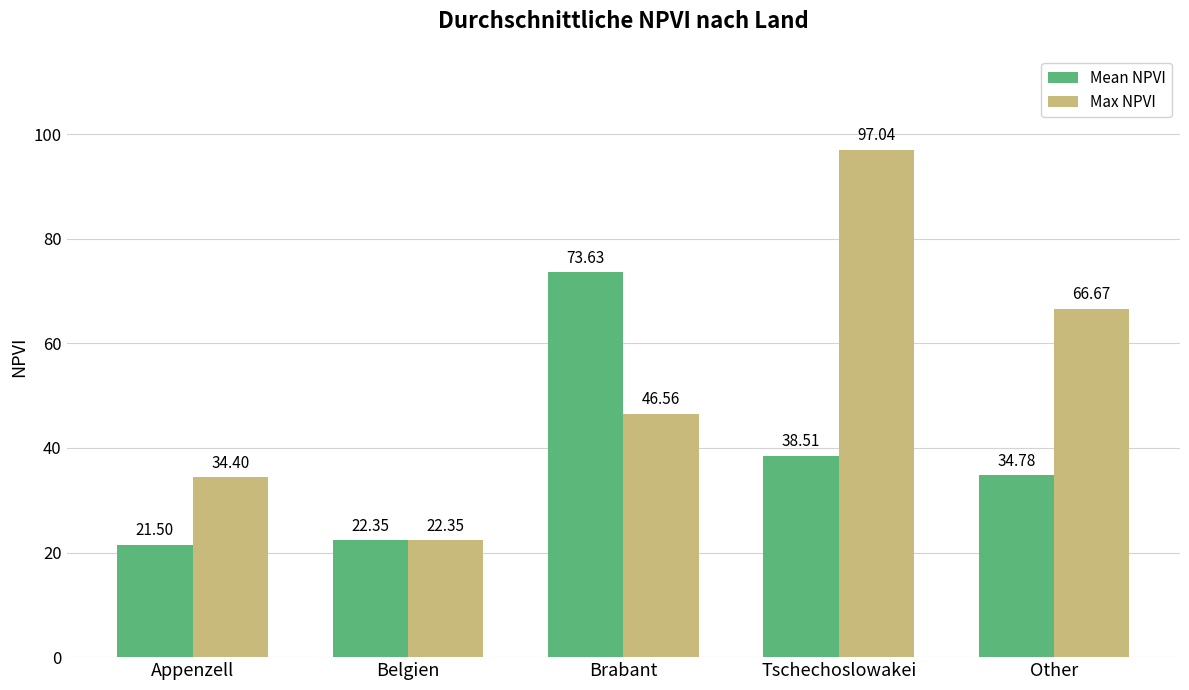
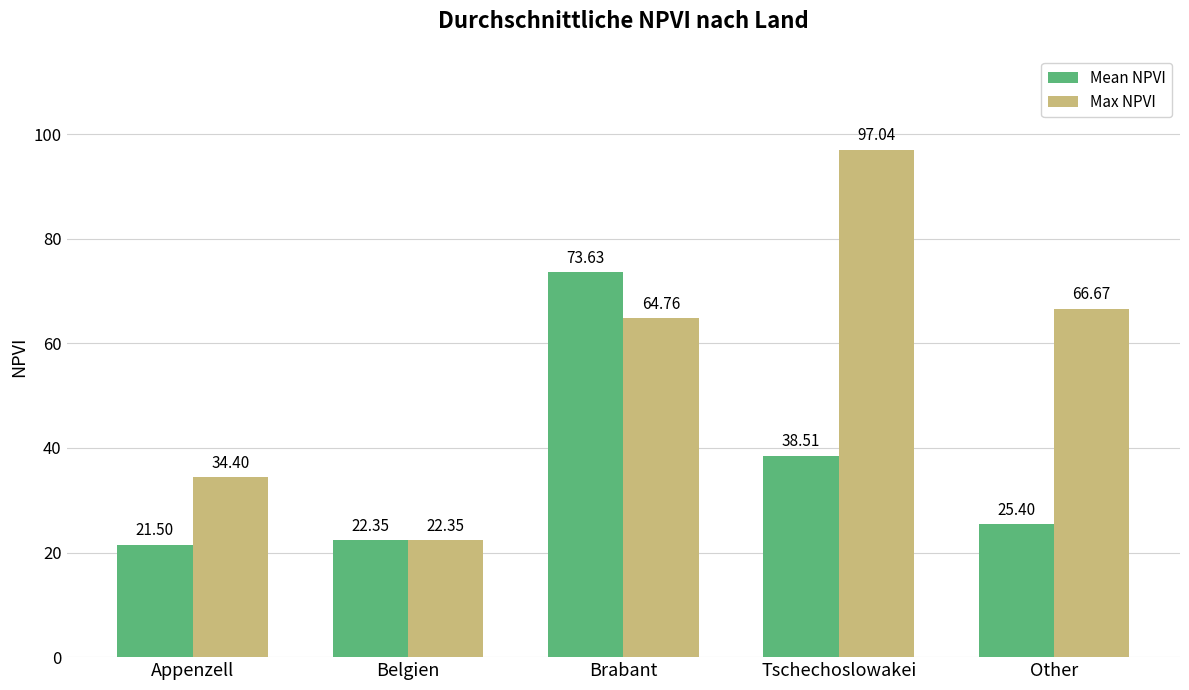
  {
    "Mean NPVI": {
      "Appenzell": 21.50,
      "Belgien": 22.35,
      "Brabant": 73.63,
      "Tschechoslowakei": 38.51,
-     "Other": 34.78
+     "Other": 25.40
    },
    "Max NPVI": {
      "Appenzell": 34.40,
      "Belgien": 22.35,
-     "Brabant": 46.56,
+     "Brabant": 64.76,
      "Tschechoslowakei": 97.04,
      "Other": 66.67
    }
  }
